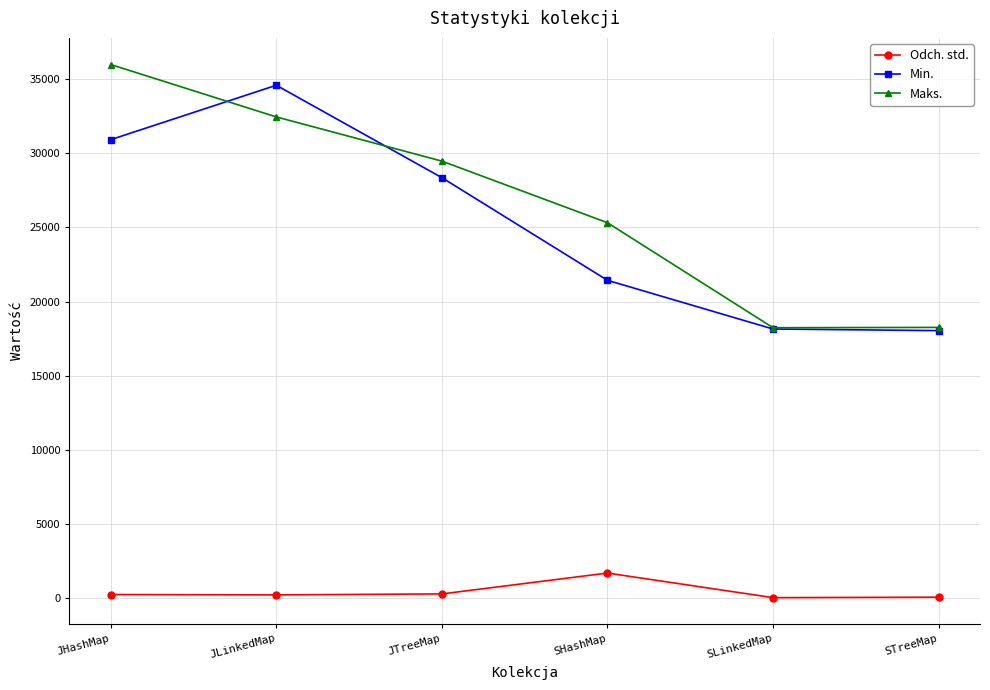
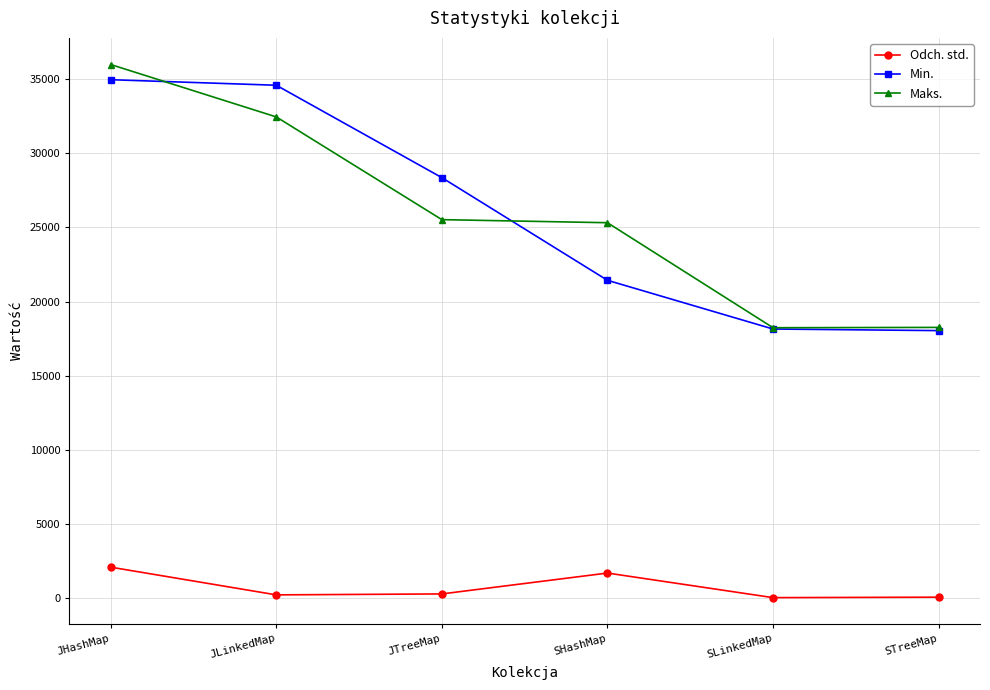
  {
    "Odch. std.": {
-     "JHashMap": 200,
+     "JHashMap": 2100,
      "JLinkedMap": 200,
      "JTreeMap": 300,
      "SHashMap": 1700,
      "SLinkedMap": 0,
      "STreeMap": 100
    },
    "Min.": {
-     "JHashMap": 30900,
+     "JHashMap": 35000,
      "JLinkedMap": 34600,
      "JTreeMap": 28400,
      "SHashMap": 21400,
      "STreeMap": 18000
    },
    "Maks.": {
      "JHashMap": 36000,
      "JLinkedMap": 32500,
-     "JTreeMap": 29500,
+     "JTreeMap": 25500,
      "SHashMap": 25300,
      "STreeMap": 18300
    }
  }
